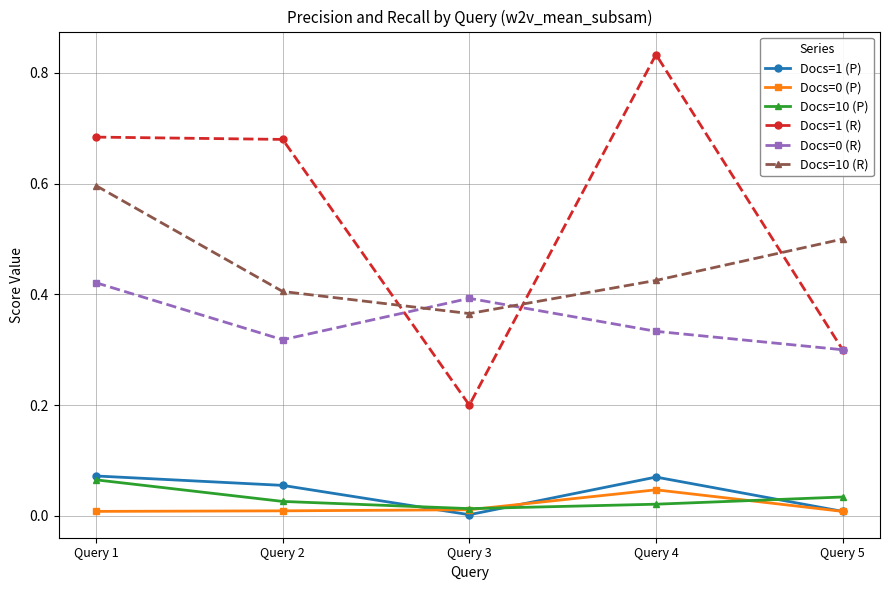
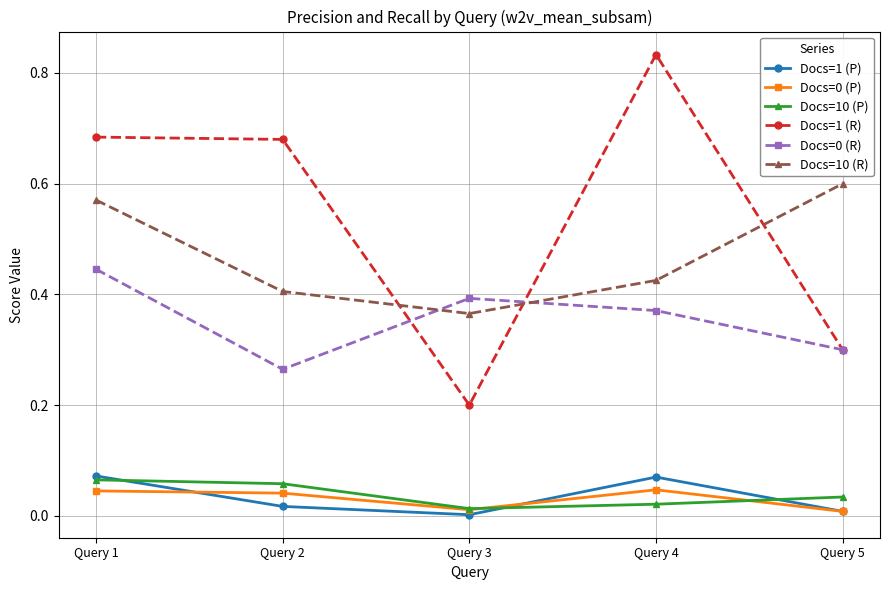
  {
    "Docs=1 (P)": {
      "Query 1": 0.07,
-     "Query 2": 0.06,
+     "Query 2": 0.02,
      "Query 3": 0.00,
      "Query 4": 0.07
    },
    "Docs=0 (P)": {
-     "Query 1": 0.01,
-     "Query 2": 0.01,
+     "Query 1": 0.05,
+     "Query 2": 0.04,
      "Query 4": 0.05
    },
    "Docs=10 (P)": {
      "Query 1": 0.07,
-     "Query 2": 0.03,
+     "Query 2": 0.06,
      "Query 4": 0.02,
      "Query 5": 0.03
    },
    "Docs=1 (R)": {
      "Query 1": 0.68,
      "Query 2": 0.68,
      "Query 3": 0.20,
      "Query 4": 0.83
    },
    "Docs=0 (R)": {
-     "Query 1": 0.42,
-     "Query 2": 0.32,
+     "Query 1": 0.45,
+     "Query 2": 0.26,
      "Query 3": 0.39,
-     "Query 4": 0.33
+     "Query 4": 0.37
    },
    "Docs=10 (R)": {
-     "Query 1": 0.60,
+     "Query 1": 0.57,
      "Query 2": 0.41,
      "Query 3": 0.37,
      "Query 4": 0.43,
-     "Query 5": 0.5
+     "Query 5": 0.6
    }
  }
